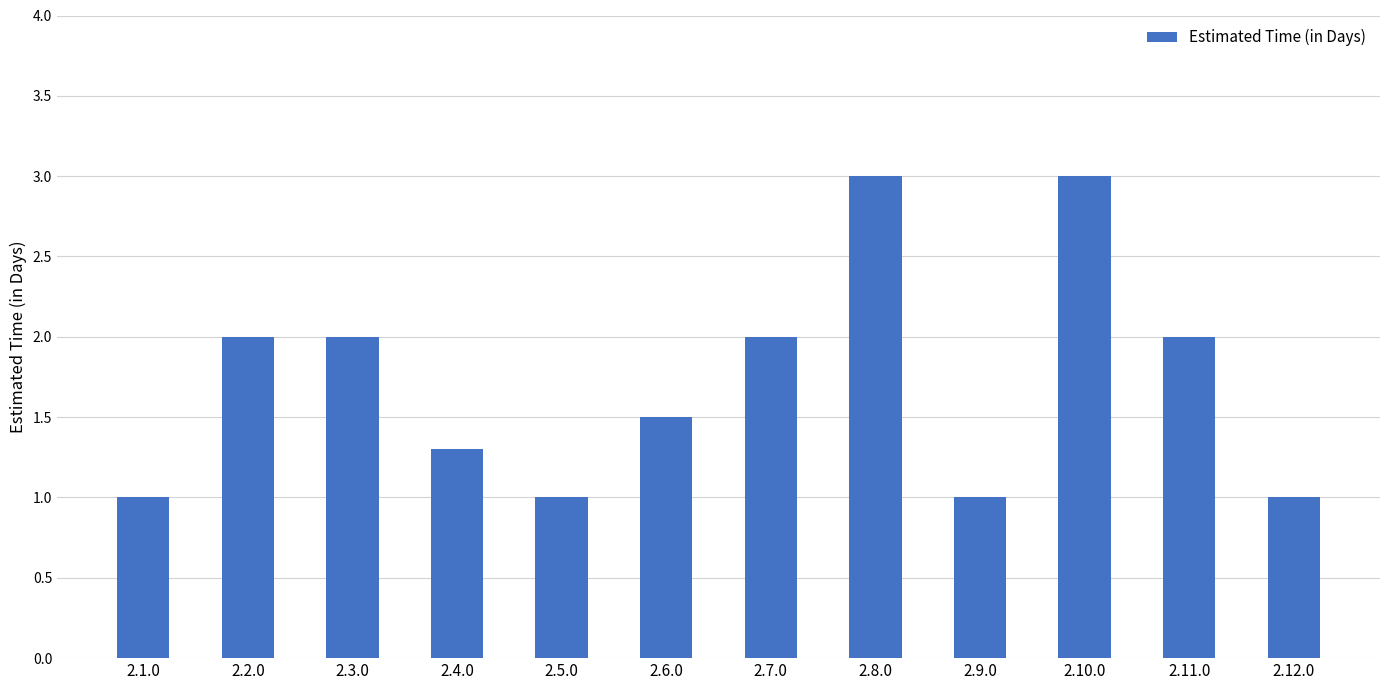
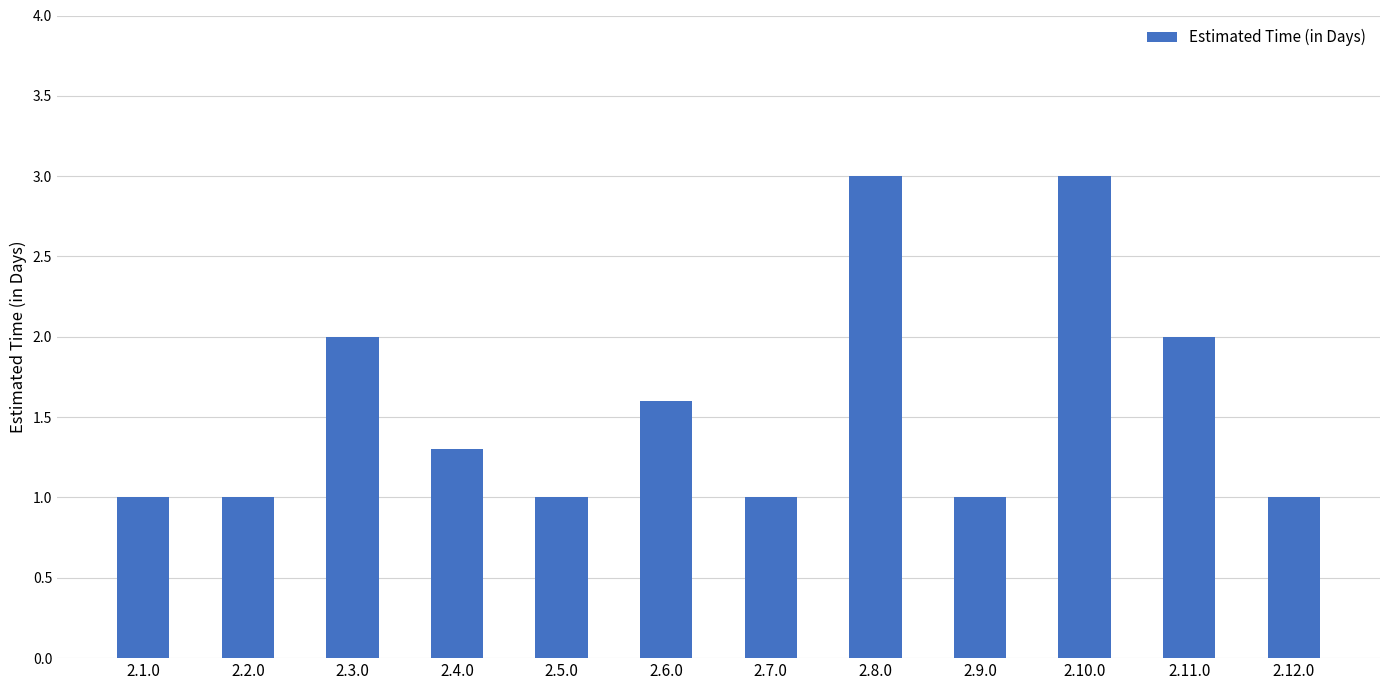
  {
    "2.1.0": 1.0,
-   "2.2.0": 2,
+   "2.2.0": 1,
    "2.3.0": 2.0,
    "2.4.0": 1.3,
    "2.5.0": 1.0,
-   "2.6.0": 1.5,
-   "2.7.0": 2,
+   "2.6.0": 1.6,
+   "2.7.0": 1,
    "2.8.0": 3.0,
    "2.9.0": 1.0,
    "2.10.0": 3.0,
    "2.11.0": 2.0,
    "2.12.0": 1.0
  }
